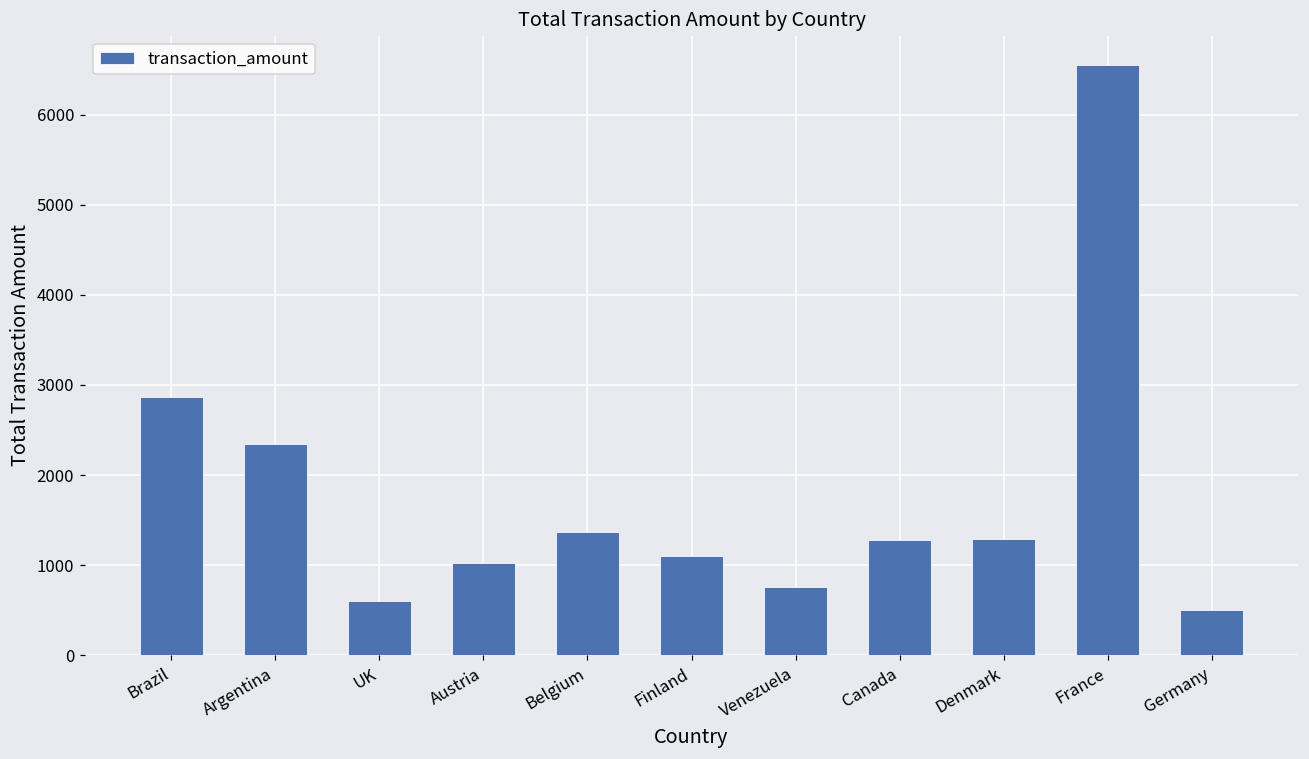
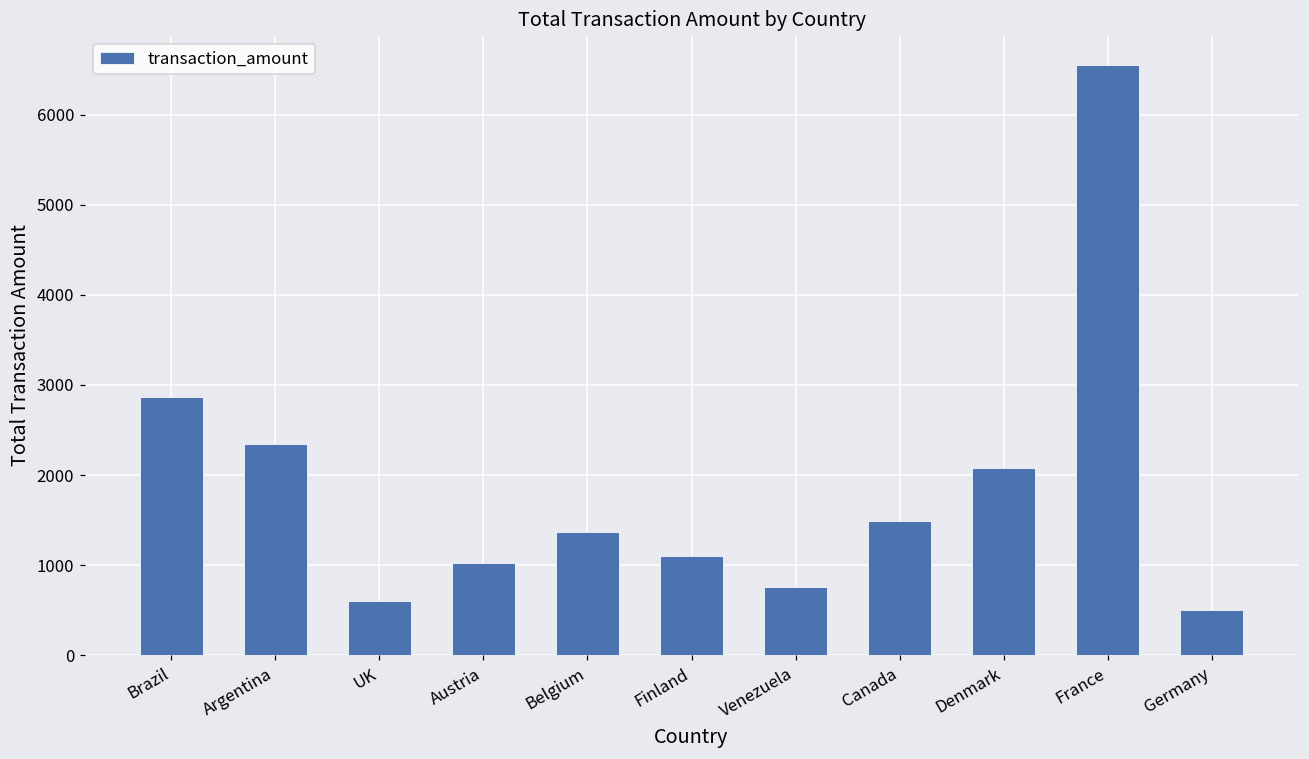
  {
    "Brazil": 2900,
    "Argentina": 2300,
    "UK": 600,
    "Austria": 1000,
    "Belgium": 1400,
    "Finland": 1100,
    "Venezuela": 800,
-   "Canada": 1300,
-   "Denmark": 1300,
+   "Canada": 1500,
+   "Denmark": 2100,
    "France": 6500,
    "Germany": 500
  }
